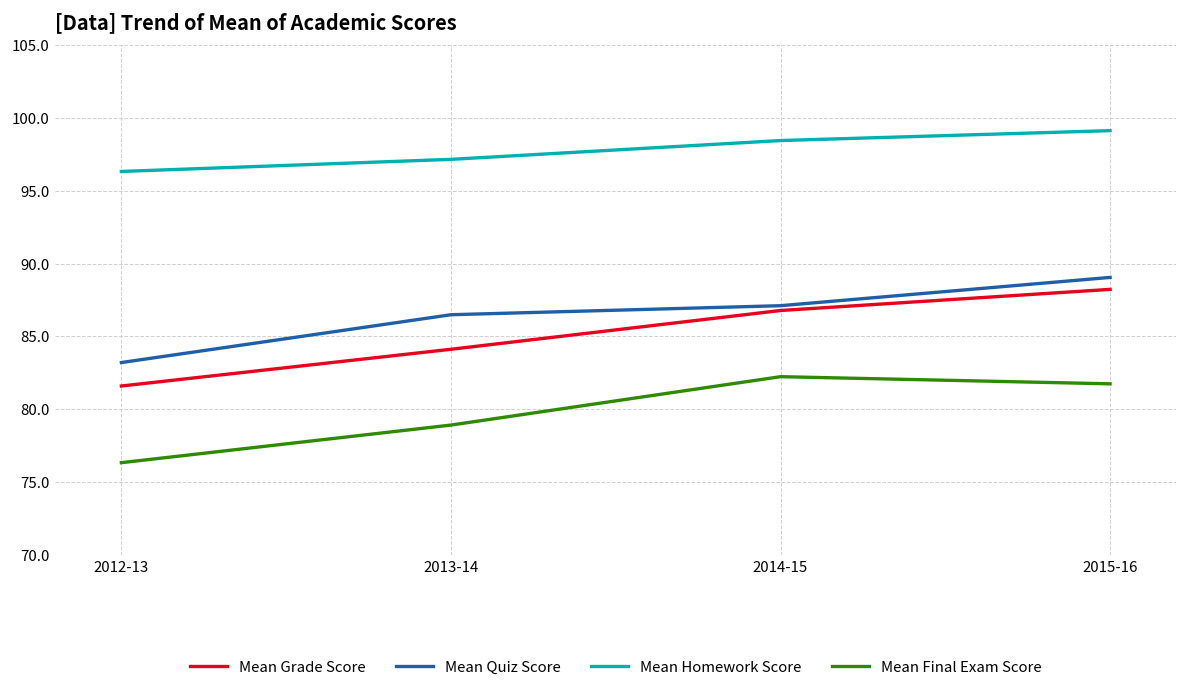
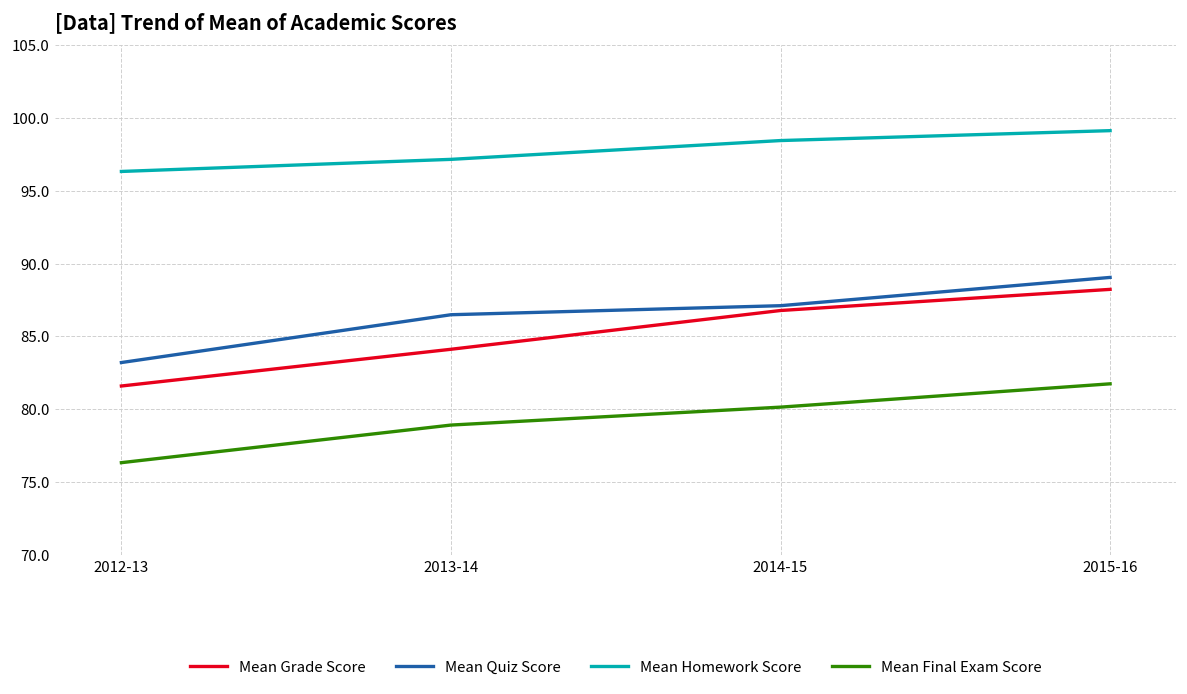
  {
    "Mean Grade Score": {
      "2012-13": 81.6,
      "2013-14": 84.1,
      "2014-15": 86.8,
      "2015-16": 88.2
    },
    "Mean Quiz Score": {
      "2012-13": 83.2,
      "2013-14": 86.5,
      "2014-15": 87.1,
      "2015-16": 89.1
    },
    "Mean Homework Score": {
      "2012-13": 96.3,
      "2013-14": 97.2,
      "2014-15": 98.4,
      "2015-16": 99.1
    },
    "Mean Final Exam Score": {
      "2012-13": 76.3,
      "2013-14": 78.9,
-     "2014-15": 82.2,
+     "2014-15": 80.2,
      "2015-16": 81.8
    }
  }
